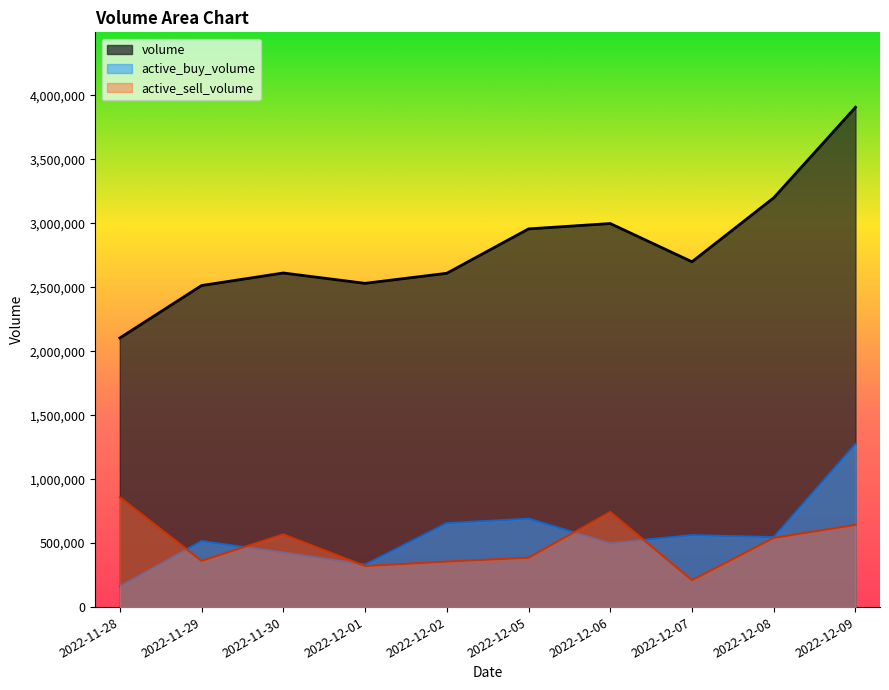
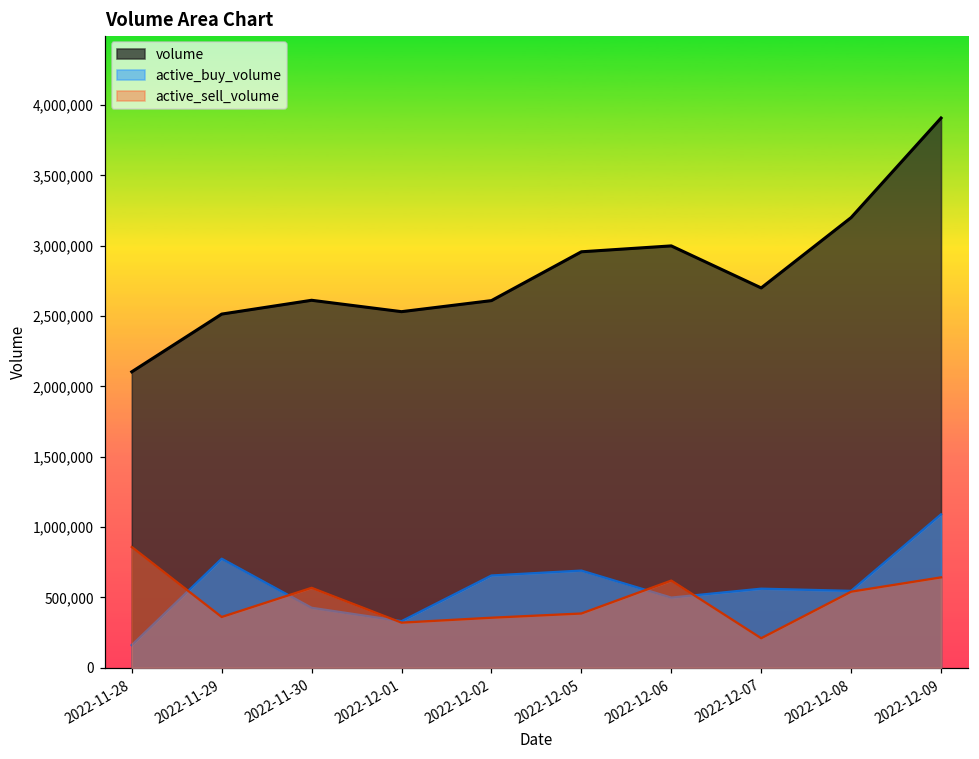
  {
    "volume": {
      "2022-11-28": "2,100,000",
      "2022-11-29": "2,510,000",
      "2022-11-30": "2,610,000",
      "2022-12-01": "2,530,000",
      "2022-12-02": "2,610,000",
      "2022-12-05": "2,960,000",
      "2022-12-06": "3,000,000",
      "2022-12-07": "2,700,000",
      "2022-12-08": "3,200,000",
      "2022-12-09": "3,910,000"
    },
    "active_buy_volume": {
      "2022-11-28": "160,000",
-     "2022-11-29": "520,000",
+     "2022-11-29": "780,000",
      "2022-11-30": "430,000",
      "2022-12-02": "660,000",
      "2022-12-05": "690,000",
      "2022-12-06": "500,000",
      "2022-12-07": "560,000",
-     "2022-12-09": "1,270,000"
+     "2022-12-09": "1,090,000"
    },
    "active_sell_volume": {
      "2022-11-28": "860,000",
      "2022-11-29": "360,000",
      "2022-11-30": "570,000",
      "2022-12-02": "360,000",
      "2022-12-05": "390,000",
-     "2022-12-06": "740,000",
+     "2022-12-06": "620,000",
      "2022-12-07": "210,000",
      "2022-12-09": "640,000"
    }
  }
